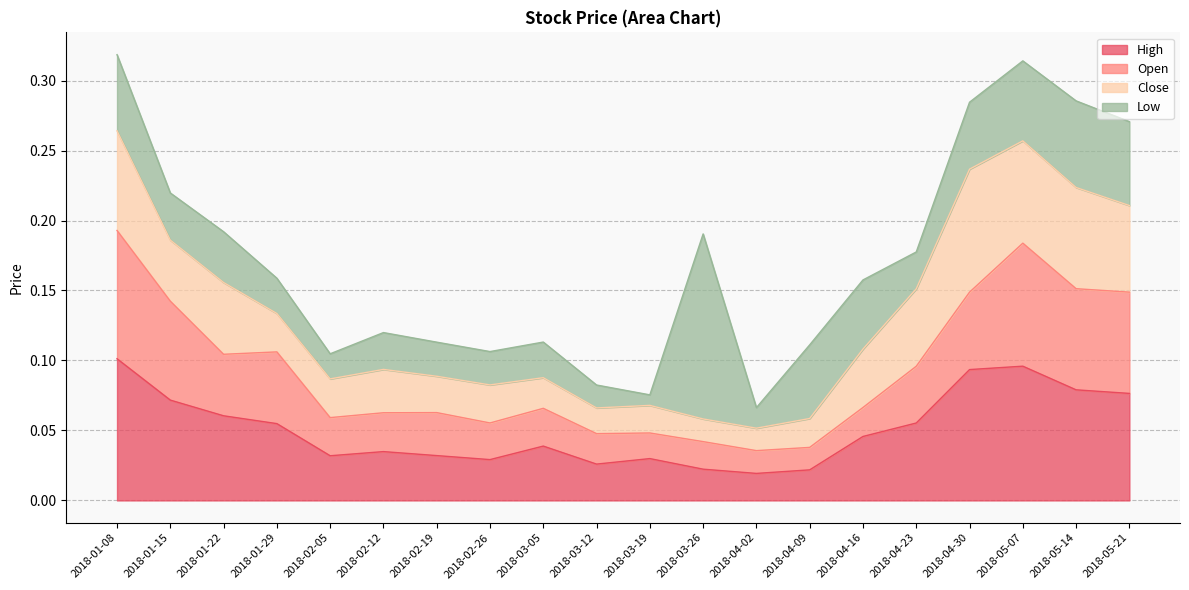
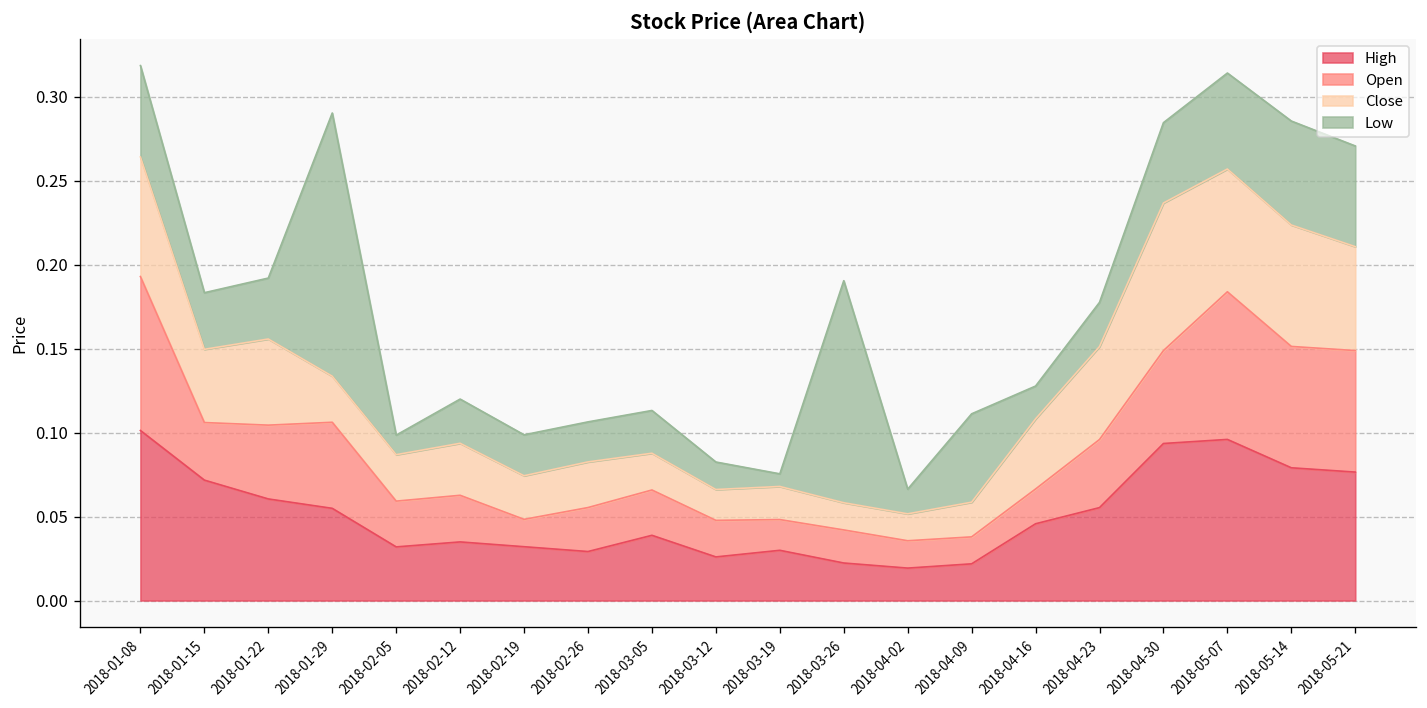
  {
    "High": {
      "2018-01-08": 0.101,
      "2018-01-15": 0.072,
      "2018-01-22": 0.060,
      "2018-01-29": 0.055,
      "2018-02-05": 0.032,
      "2018-02-12": 0.035,
      "2018-02-19": 0.032,
      "2018-02-26": 0.029,
      "2018-03-05": 0.039,
      "2018-03-12": 0.026,
      "2018-03-19": 0.030,
      "2018-03-26": 0.022,
      "2018-04-02": 0.019,
      "2018-04-09": 0.022,
      "2018-04-16": 0.046,
      "2018-04-23": 0.055,
      "2018-04-30": 0.093,
      "2018-05-07": 0.096,
      "2018-05-14": 0.079,
      "2018-05-21": 0.076
    },
    "Open": {
      "2018-01-08": 0.092,
-     "2018-01-15": 0.071,
+     "2018-01-15": 0.034,
      "2018-01-22": 0.044,
      "2018-01-29": 0.051,
      "2018-02-05": 0.027,
      "2018-02-12": 0.028,
-     "2018-02-19": 0.031,
+     "2018-02-19": 0.016,
      "2018-02-26": 0.026,
      "2018-03-05": 0.027,
      "2018-03-12": 0.022,
      "2018-03-19": 0.018,
      "2018-03-26": 0.020,
      "2018-04-02": 0.016,
      "2018-04-09": 0.016,
      "2018-04-16": 0.021,
      "2018-04-23": 0.041,
      "2018-04-30": 0.055,
      "2018-05-07": 0.088,
      "2018-05-14": 0.072,
      "2018-05-21": 0.072
    },
    "Close": {
      "2018-01-08": 0.071,
      "2018-01-15": 0.044,
      "2018-01-22": 0.051,
      "2018-01-29": 0.027,
      "2018-02-05": 0.028,
      "2018-02-12": 0.031,
      "2018-02-19": 0.026,
      "2018-02-26": 0.027,
      "2018-03-05": 0.022,
      "2018-03-12": 0.018,
      "2018-03-19": 0.020,
      "2018-03-26": 0.016,
      "2018-04-02": 0.016,
      "2018-04-09": 0.021,
      "2018-04-16": 0.042,
      "2018-04-23": 0.055,
      "2018-04-30": 0.088,
      "2018-05-07": 0.073,
      "2018-05-14": 0.072,
      "2018-05-21": 0.062
    },
    "Low": {
      "2018-01-08": 0.054,
      "2018-01-15": 0.034,
      "2018-01-22": 0.036,
-     "2018-01-29": 0.025,
-     "2018-02-05": 0.018,
+     "2018-01-29": 0.157,
+     "2018-02-05": 0.012,
      "2018-02-12": 0.026,
      "2018-02-19": 0.024,
      "2018-02-26": 0.024,
      "2018-03-05": 0.025,
      "2018-03-12": 0.016,
      "2018-03-19": 0.008,
      "2018-03-26": 0.132,
      "2018-04-02": 0.015,
      "2018-04-09": 0.053,
-     "2018-04-16": 0.049,
+     "2018-04-16": 0.020,
      "2018-04-23": 0.026,
      "2018-04-30": 0.048,
      "2018-05-07": 0.057,
      "2018-05-14": 0.062,
      "2018-05-21": 0.060
    }
  }
